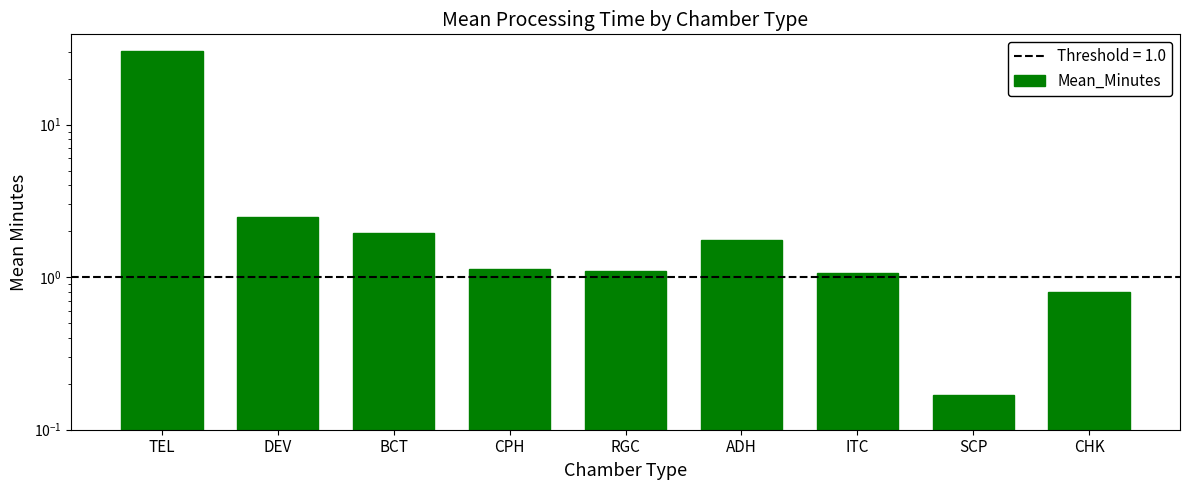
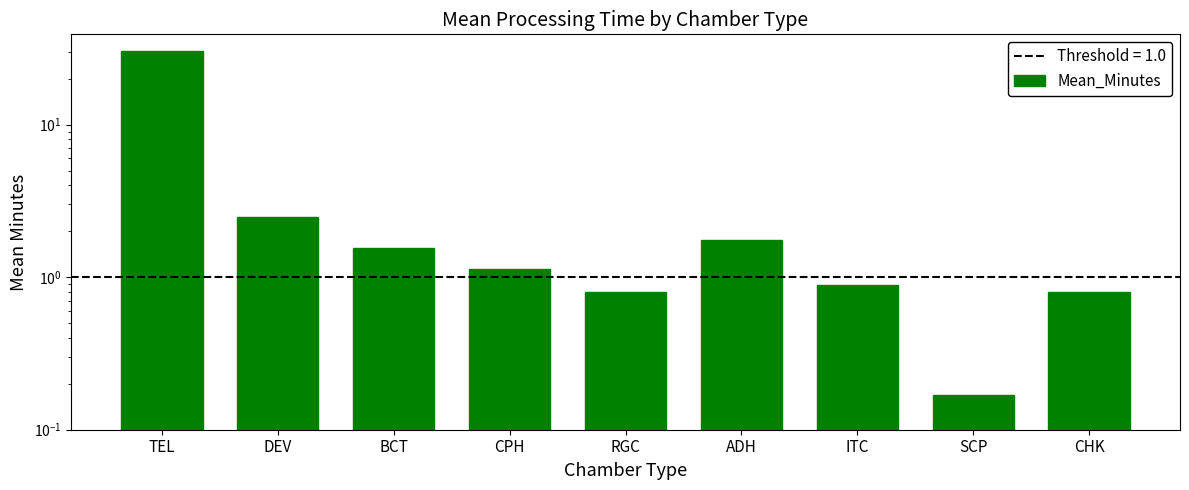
  {
    "TEL": 30,
    "DEV": 2.5,
-   "BCT": 1.9,
+   "BCT": 1.6,
    "CPH": 1.1,
-   "RGC": 1.1,
+   "RGC": 0.8,
    "ADH": 1.8,
-   "ITC": 1.1,
+   "ITC": 0.9,
    "SCP": 0.17,
    "CHK": 0.8
  }
